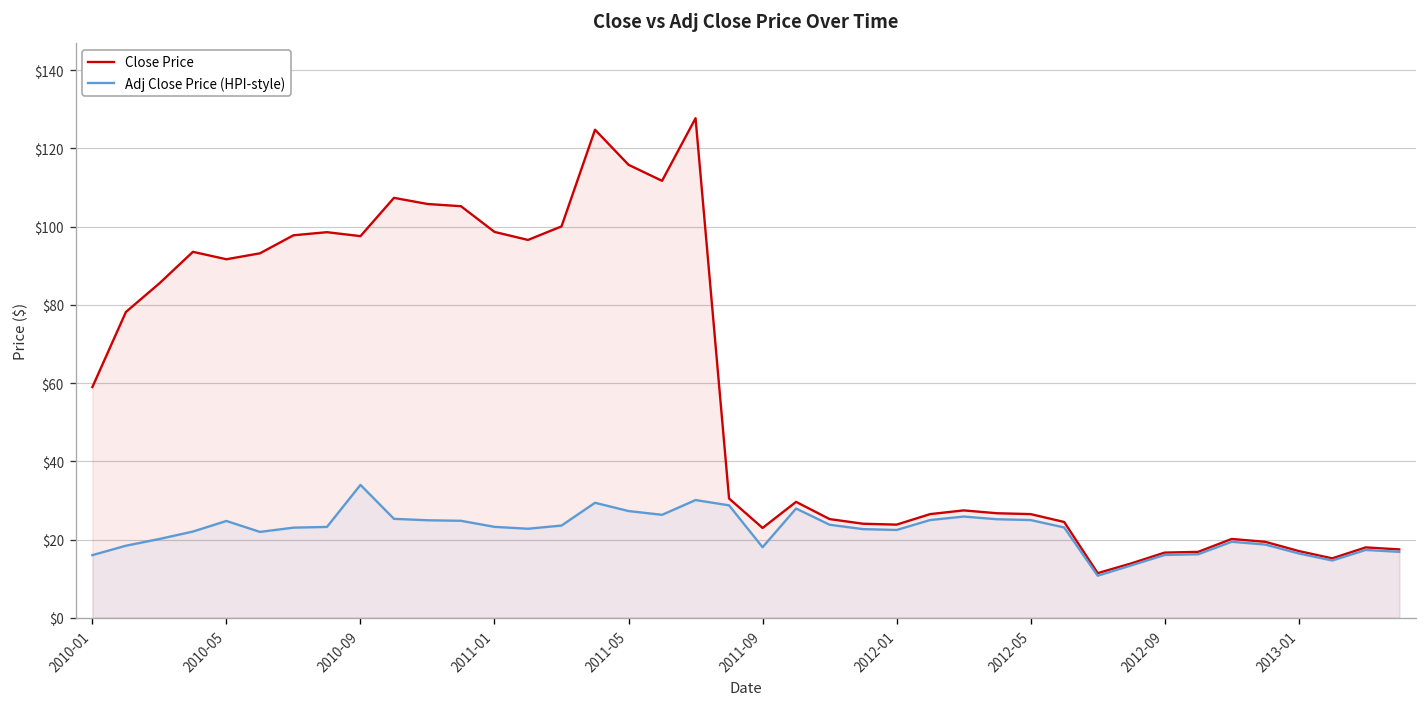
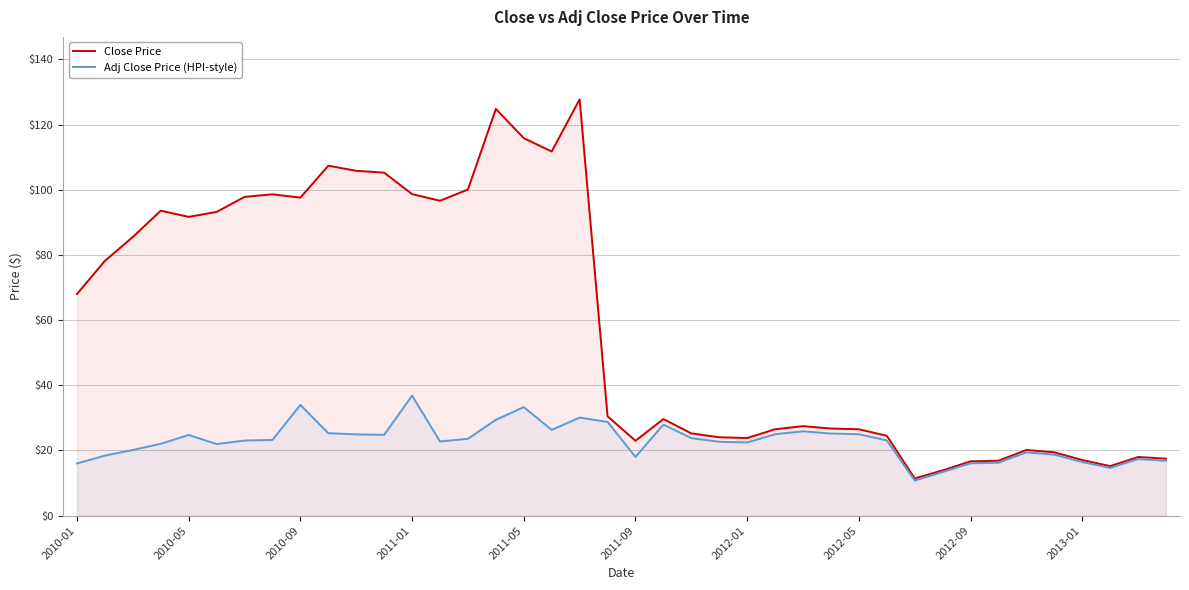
  {
    "Close Price": {
-     "2010-01": "$59",
+     "2010-01": "$68",
      "2010-05": "$92",
      "2010-09": "$98",
      "2011-01": "$99",
      "2011-05": "$116",
      "2011-09": "$23",
      "2012-01": "$24",
      "2012-05": "$27"
    },
    "Adj Close Price (HPI-style)": {
      "2010-01": "$16",
      "2010-05": "$25",
      "2010-09": "$34",
-     "2011-01": "$23",
-     "2011-05": "$27",
+     "2011-01": "$37",
+     "2011-05": "$33",
      "2011-09": "$18",
      "2012-01": "$22",
      "2012-05": "$25"
    }
  }
